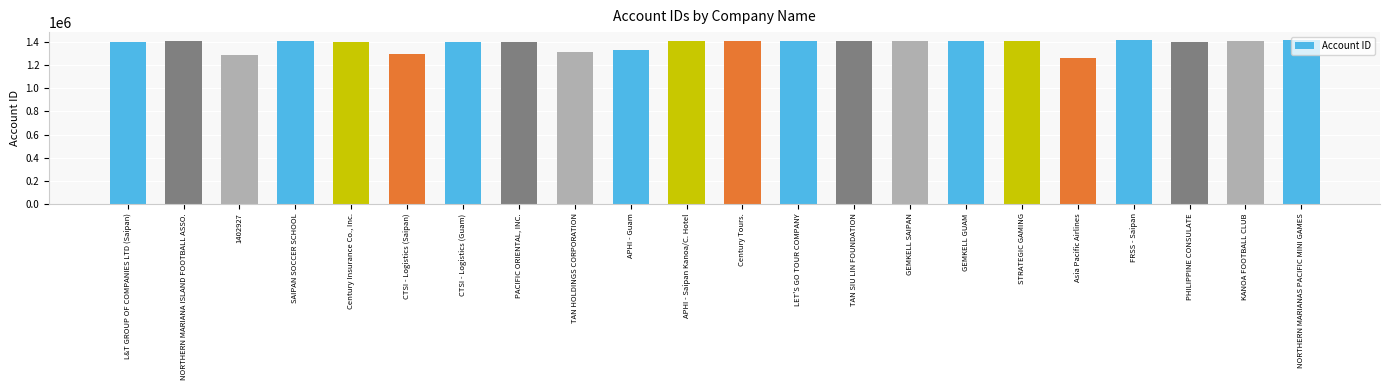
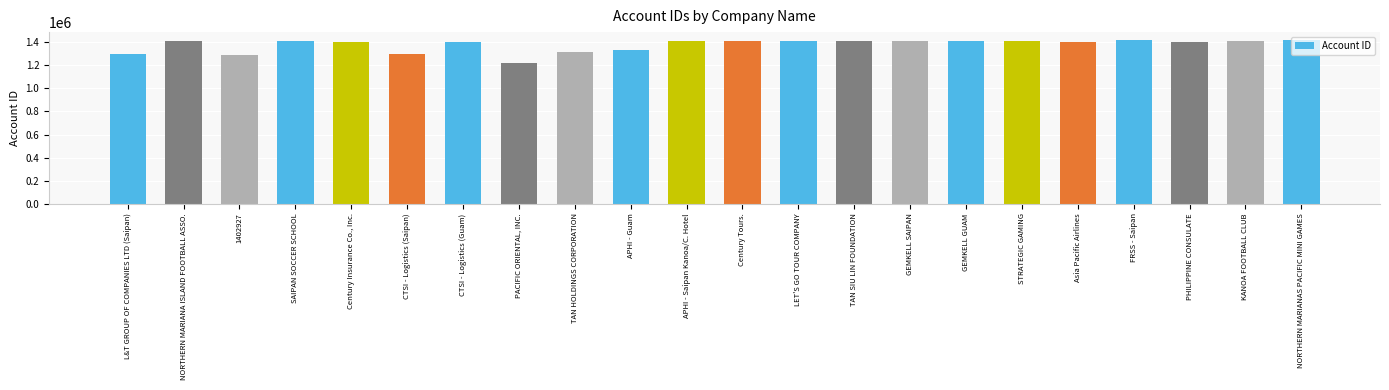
  {
-   "L&T GROUP OF COMPANIES LTD (Saipan)": 1400000,
+   "L&T GROUP OF COMPANIES LTD (Saipan)": 1300000,
    "NORTHERN MARIANA ISLAND FOOTBALL ASSO.": 1410000,
    "1402927": 1290000,
    "SAIPAN SOCCER SCHOOL": 1410000,
    "Century Insurance Co., Inc.": 1400000,
    "CTSI - Logistics (Saipan)": 1300000,
    "CTSI - Logistics (Guam)": 1400000,
-   "PACIFIC ORIENTAL, INC.": 1400000,
+   "PACIFIC ORIENTAL, INC.": 1220000,
    "TAN HOLDINGS CORPORATION": 1320000,
    "APHI - Guam": 1330000,
    "APHI - Saipan Kanoa/C. Hotel": 1410000,
    "Century Tours.": 1410000,
    "LET'S GO TOUR COMPANY": 1420000,
    "TAN SIU LIN FOUNDATION": 1410000,
    "GEMKELL SAIPAN": 1420000,
    "GEMKELL GUAM": 1420000,
    "STRATEGIC GAMING": 1420000,
-   "Asia Pacific Airlines": 1260000,
+   "Asia Pacific Airlines": 1400000,
    "FRSS - Saipan": 1420000,
    "PHILIPPINE CONSULATE": 1400000,
    "KANOA FOOTBALL CLUB": 1410000
  }
